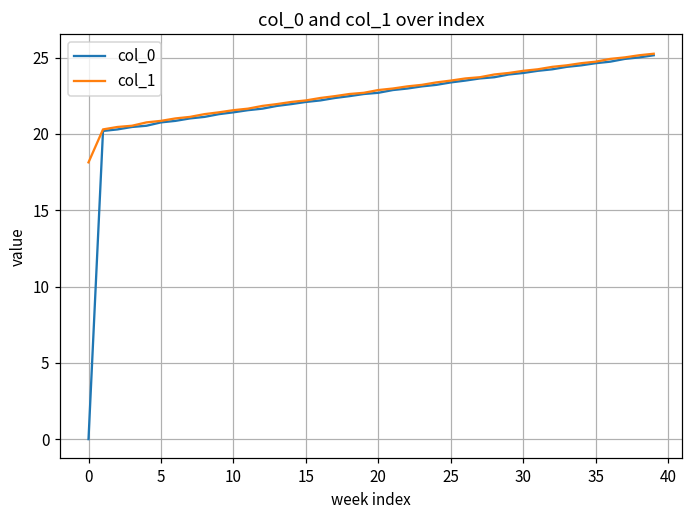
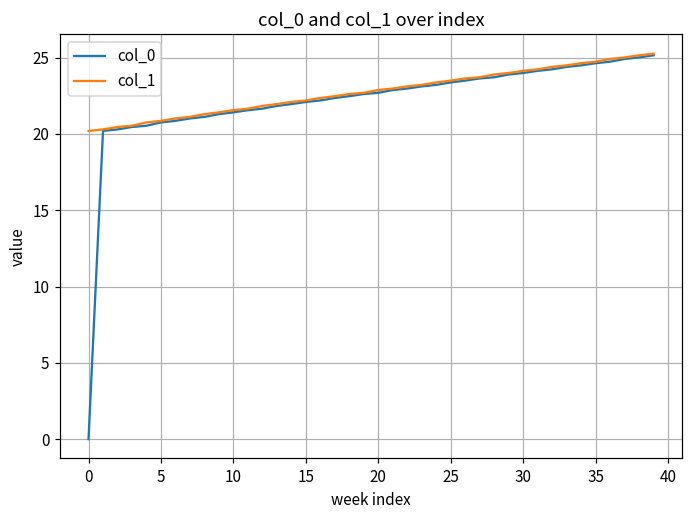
  {
    "col_0": {
      "0": 0.0
    },
    "col_1": {
-     "0": 18.1
+     "0": 20.2
    }
  }
